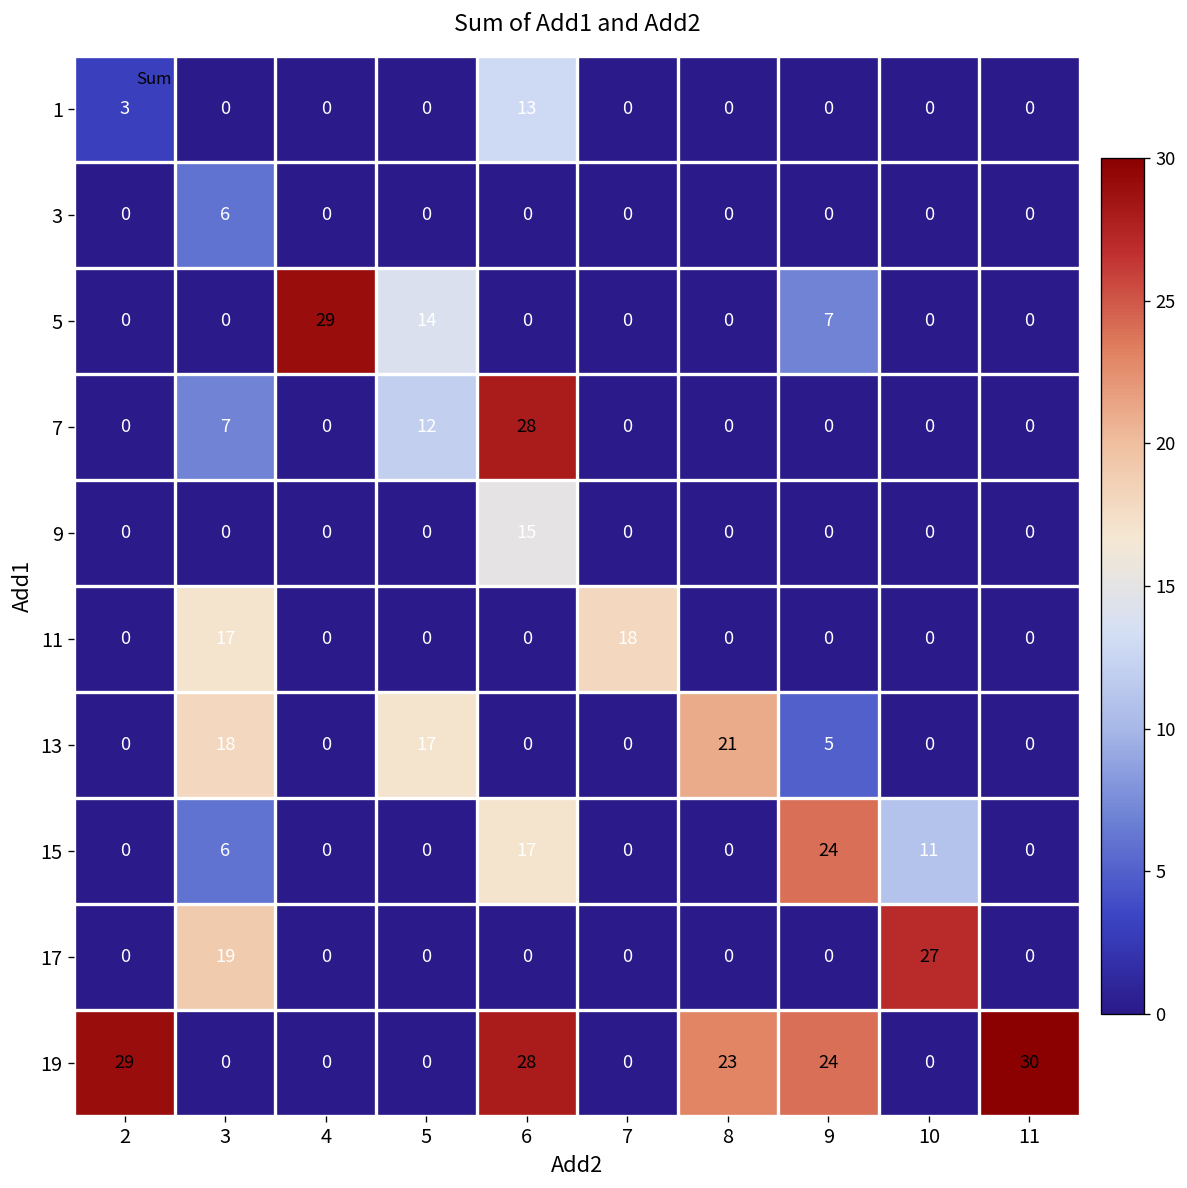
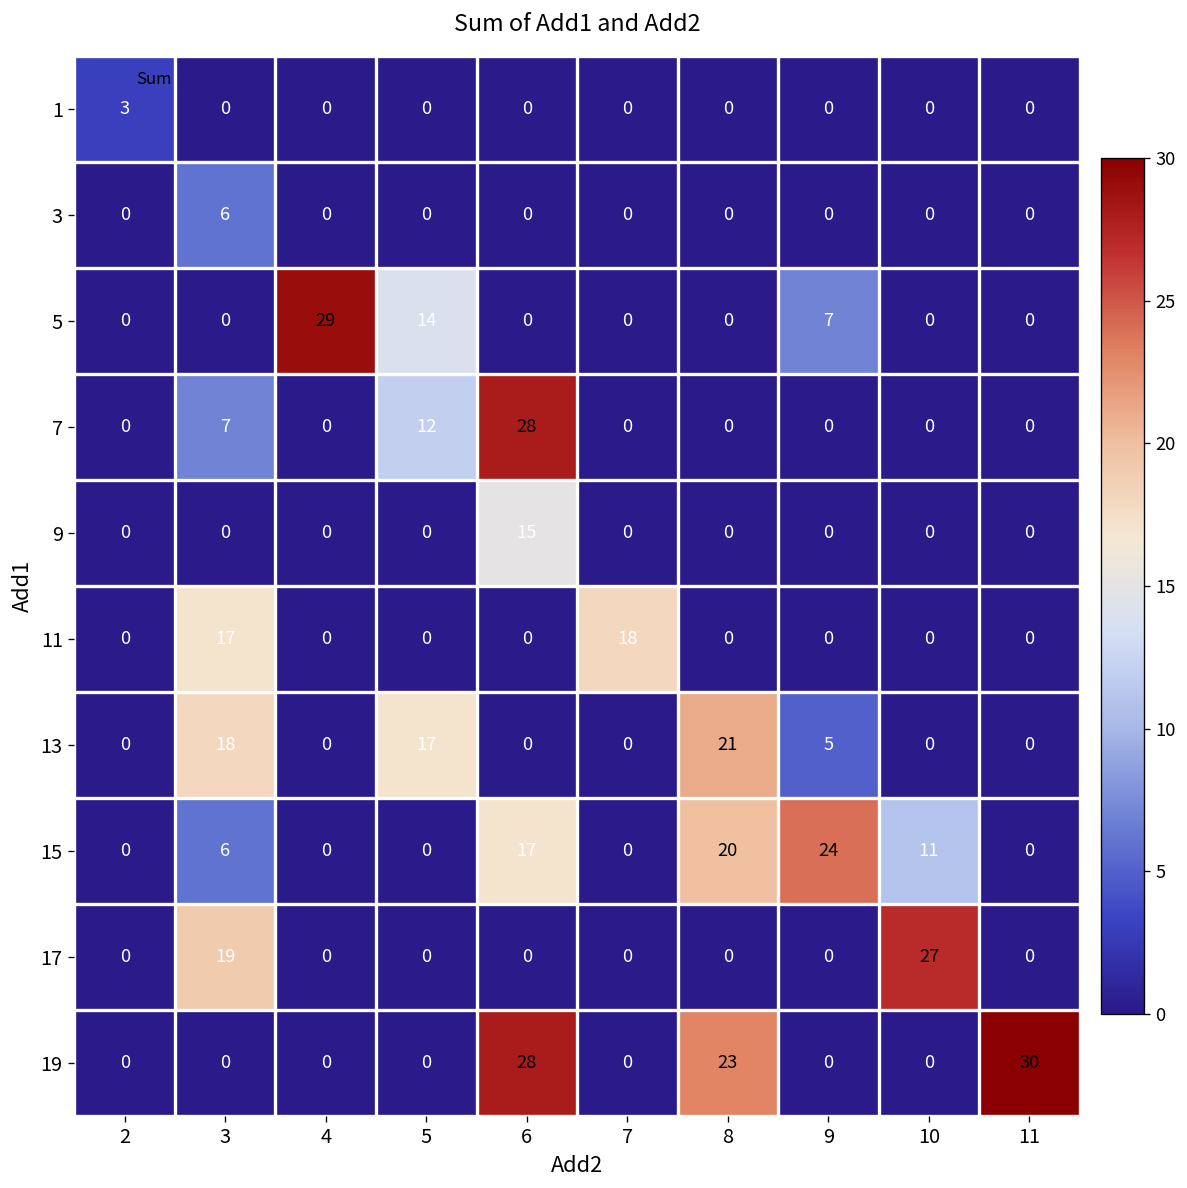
  {
    "1": {
      "2": 3,
      "3": 0,
      "4": 0,
      "5": 0,
-     "6": 13,
+     "6": 0,
      "7": 0,
      "8": 0,
      "9": 0,
      "10": 0,
      "11": 0
    },
    "3": {
      "2": 0,
      "3": 6,
      "4": 0,
      "5": 0,
      "6": 0,
      "7": 0,
      "8": 0,
      "9": 0,
      "10": 0,
      "11": 0
    },
    "5": {
      "2": 0,
      "3": 0,
      "4": 29,
      "6": 0,
      "7": 0,
      "8": 0,
      "9": 7,
      "10": 0,
      "11": 0
    },
    "7": {
      "2": 0,
      "3": 7,
      "4": 0,
      "5": 12,
      "6": 28,
      "7": 0,
      "8": 0,
      "9": 0,
      "10": 0,
      "11": 0
    },
    "9": {
      "2": 0,
      "3": 0,
      "4": 0,
      "5": 0,
      "7": 0,
      "8": 0,
      "9": 0,
      "10": 0,
      "11": 0
    },
    "11": {
      "2": 0,
      "3": 17,
      "4": 0,
      "5": 0,
      "6": 0,
      "7": 18,
      "8": 0,
      "9": 0,
      "10": 0,
      "11": 0
    },
    "13": {
      "2": 0,
      "3": 18,
      "4": 0,
      "5": 17,
      "6": 0,
      "7": 0,
      "8": 21,
      "9": 5,
      "10": 0,
      "11": 0
    },
    "15": {
      "2": 0,
      "3": 6,
      "4": 0,
      "5": 0,
      "6": 17,
      "7": 0,
-     "8": 0,
+     "8": 20,
      "9": 24,
      "10": 11,
      "11": 0
    },
    "17": {
      "2": 0,
      "3": 19,
      "4": 0,
      "5": 0,
      "6": 0,
      "7": 0,
      "8": 0,
      "9": 0,
      "10": 27,
      "11": 0
    },
    "19": {
-     "2": 29,
+     "2": 0,
      "3": 0,
      "4": 0,
      "5": 0,
      "6": 28,
      "7": 0,
      "8": 23,
-     "9": 24,
+     "9": 0,
      "10": 0,
      "11": 30
    }
  }
